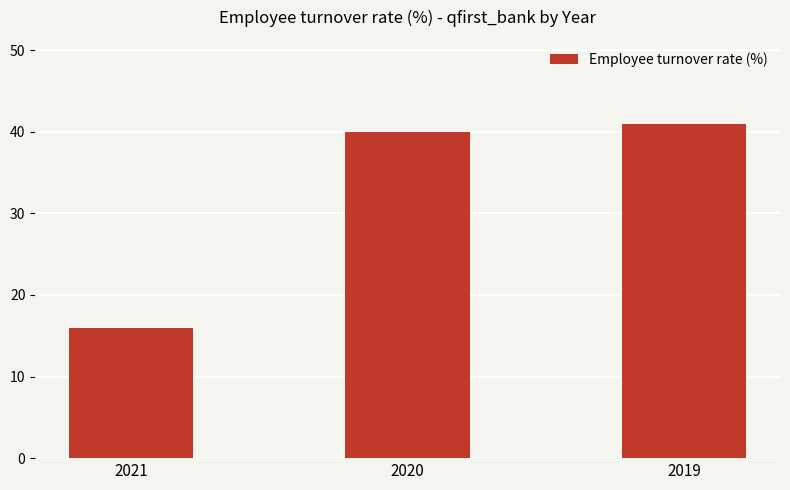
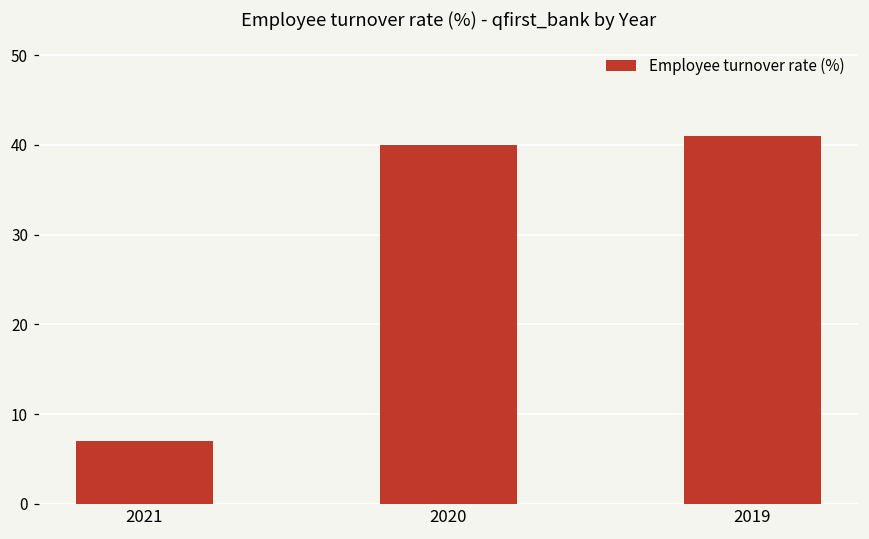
  {
-   "2021": 16,
+   "2021": 7,
    "2020": 40,
    "2019": 41
  }
